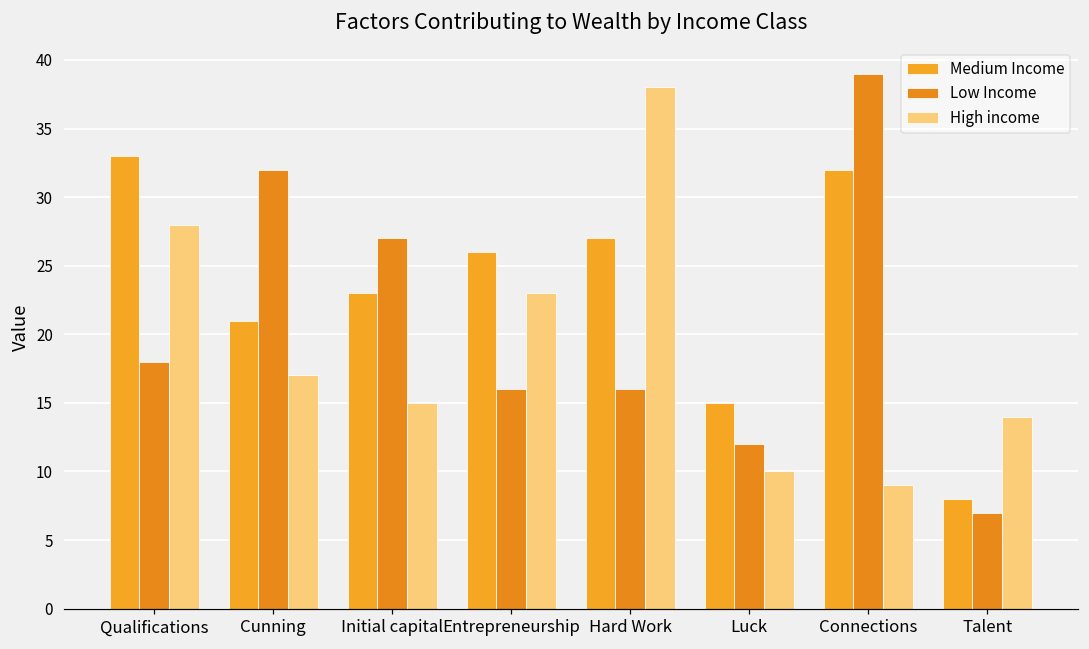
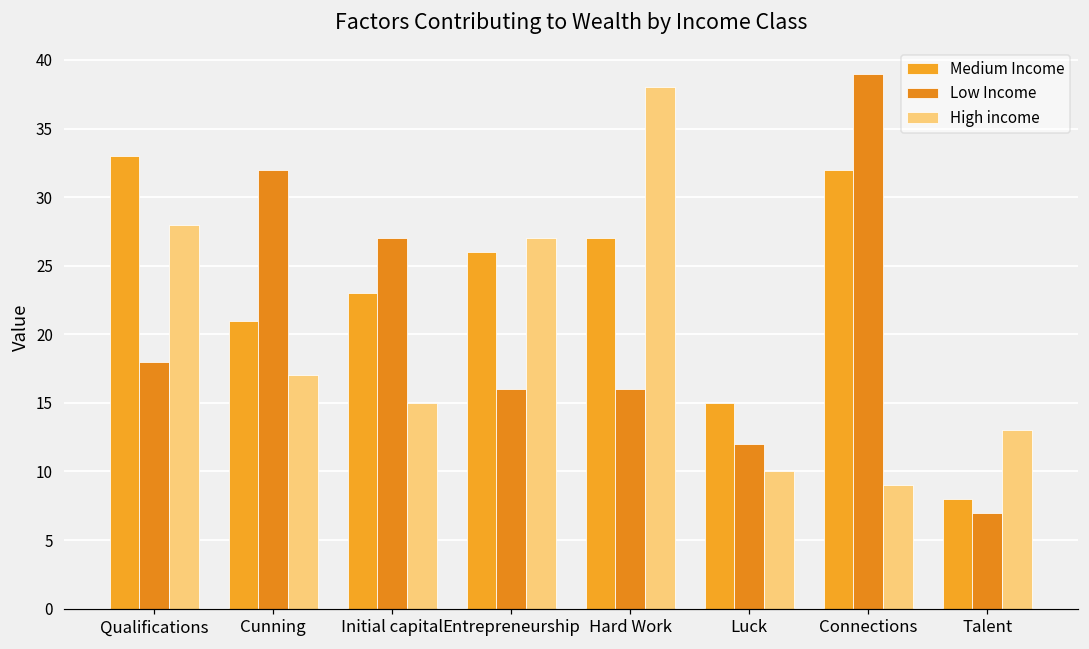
  {
    "High income": {
      "Qualifications": 28,
      "Cunning": 17,
      "Initial capital": 15,
-     "Entrepreneurship": 23,
+     "Entrepreneurship": 27,
      "Hard Work": 38,
      "Luck": 10,
      "Connections": 9,
-     "Talent": 14
+     "Talent": 13
    }
  }
